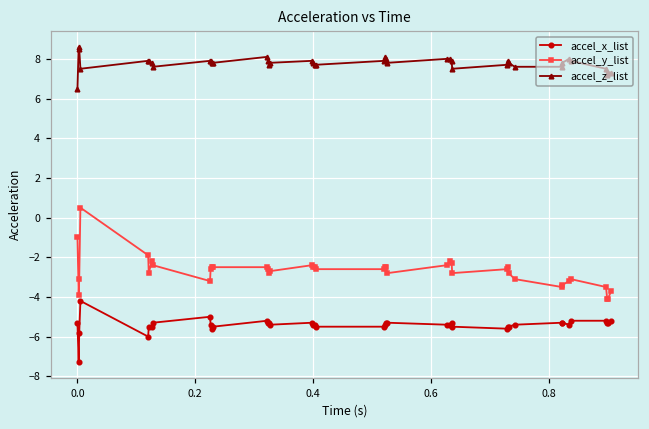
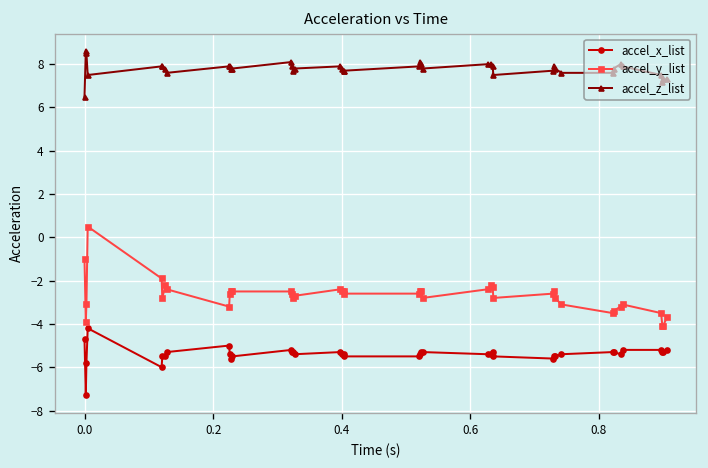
  {
    "accel_x_list": {
-     "0.0": -5.3,
+     "0.0": -4.7,
      "0.4": -5.4
    },
    "accel_y_list": {
      "0.0": -1.0,
      "0.4": -2.5
    },
    "accel_z_list": {
      "0.0": 6.5,
      "0.4": 7.8
    }
  }
